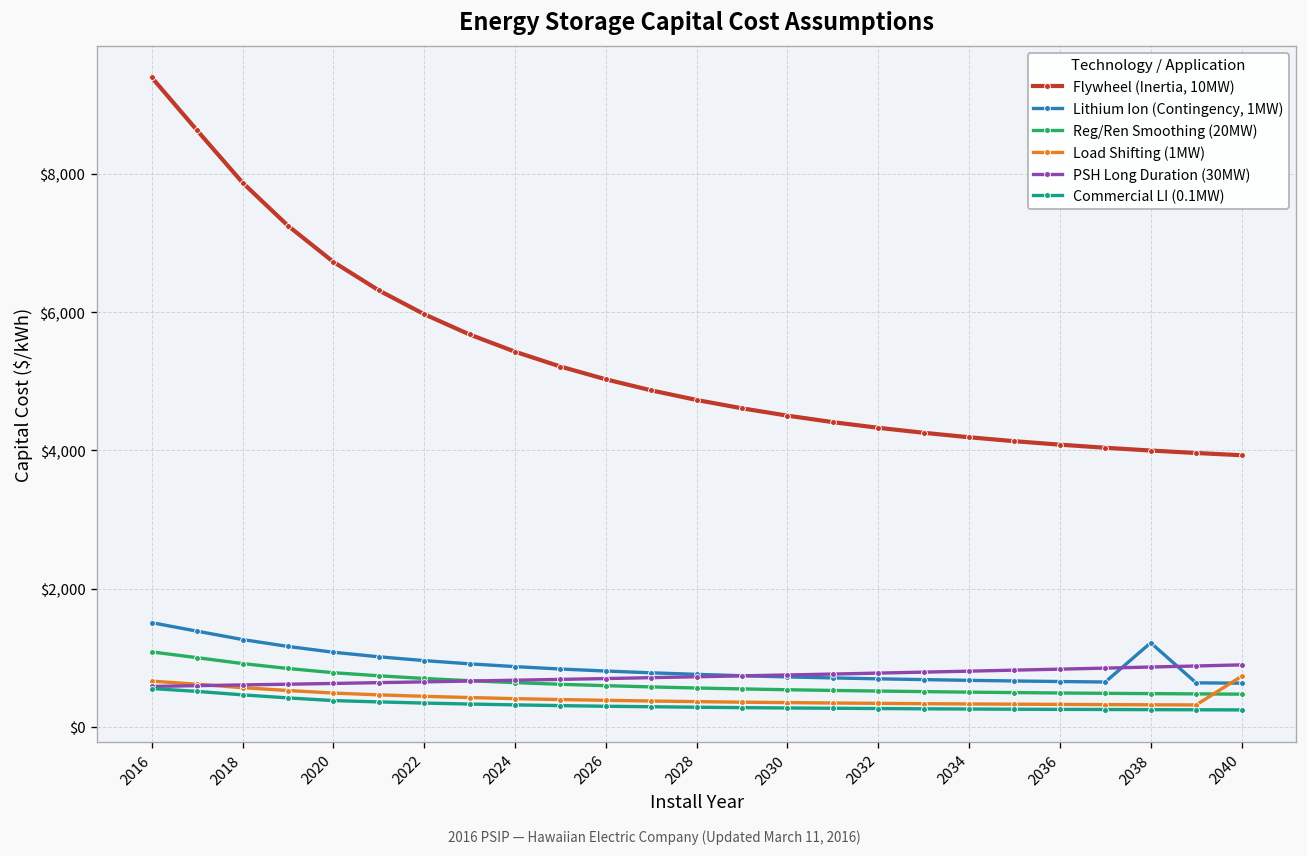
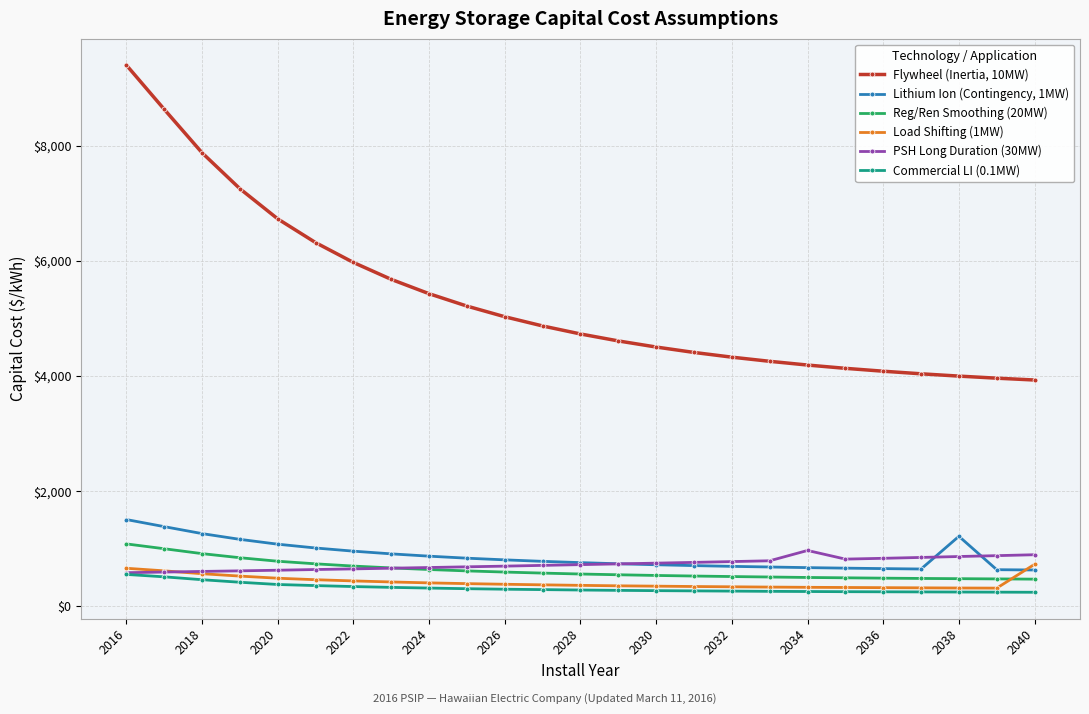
  {
    "Flywheel (Inertia, 10MW)": {
      "2016": "$9,400",
      "2018": "$7,900",
      "2020": "$6,700",
      "2022": "$6,000",
      "2024": "$5,400",
      "2026": "$5,000",
      "2028": "$4,700",
      "2030": "$4,500",
      "2032": "$4,300",
      "2034": "$4,200",
      "2036": "$4,100",
      "2038": "$4,000",
      "2040": "$3,900"
    },
    "Lithium Ion (Contingency, 1MW)": {
      "2016": "$1,500",
      "2018": "$1,300",
      "2020": "$1,100",
      "2022": "$1,000",
      "2024": "$900",
      "2026": "$800",
      "2032": "$700",
      "2034": "$700",
      "2036": "$700",
      "2038": "$1,200",
      "2040": "$600"
    },
    "Load Shifting (1MW)": {
      "2016": "$700",
      "2020": "$500",
      "2022": "$400",
      "2024": "$400",
      "2026": "$400",
      "2028": "$400",
      "2030": "$300",
      "2032": "$300",
      "2034": "$300",
      "2036": "$300",
      "2038": "$300",
      "2040": "$700"
    },
    "PSH Long Duration (30MW)": {
      "2020": "$600",
      "2022": "$600",
      "2026": "$700",
      "2032": "$800",
-     "2034": "$800",
+     "2034": "$1,000",
      "2036": "$800",
      "2038": "$900",
      "2040": "$900"
    }
  }
